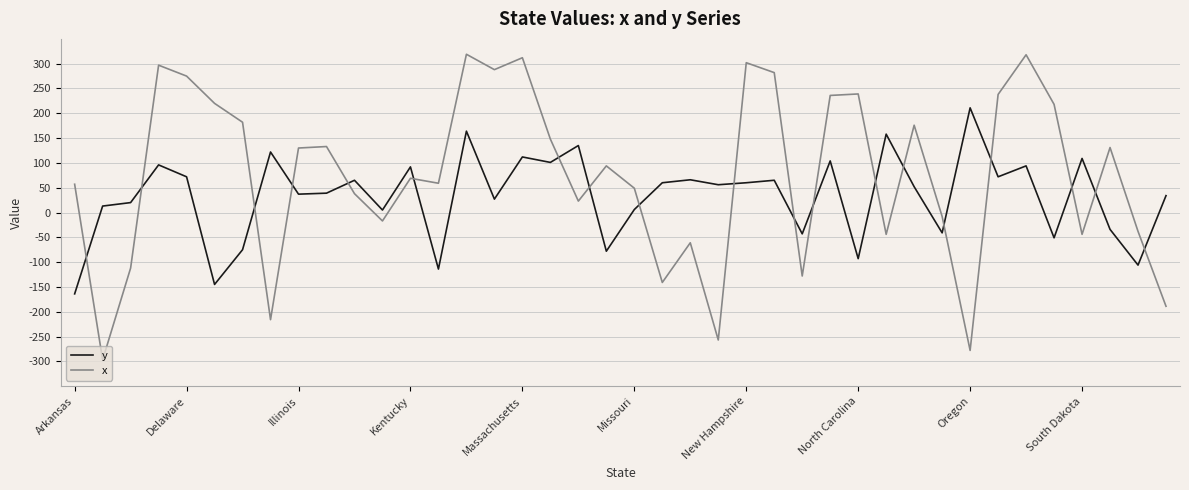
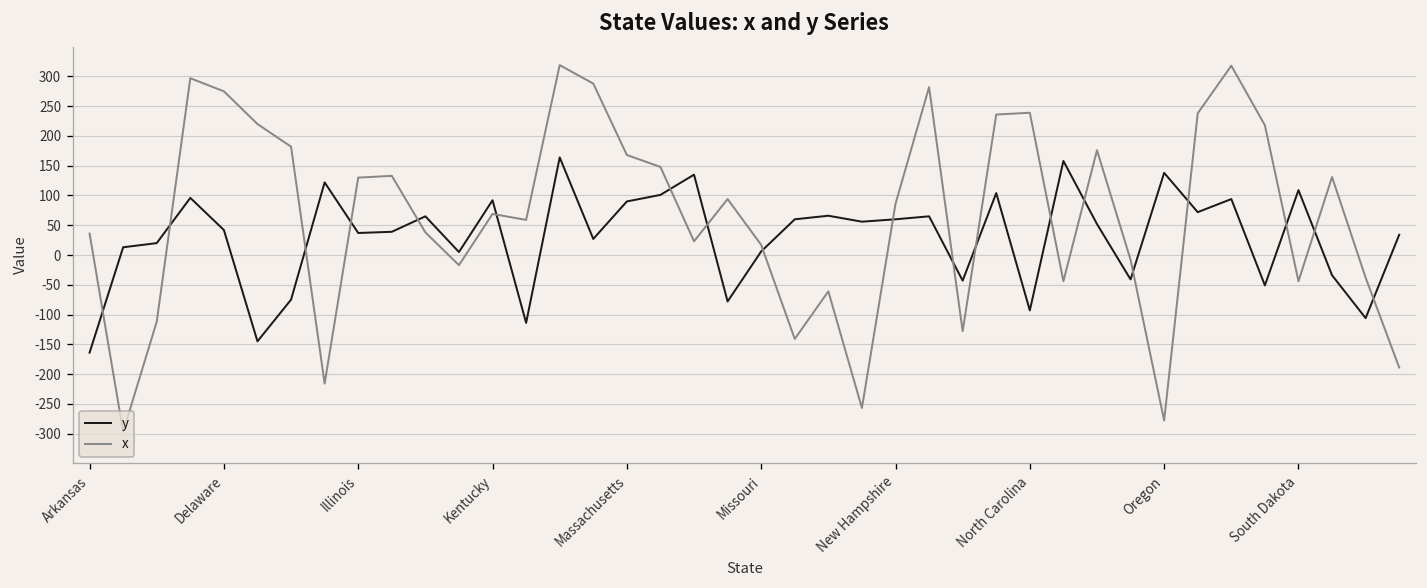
  {
    "y": {
      "Arkansas": -160,
-     "Delaware": 70,
+     "Delaware": 40,
      "Illinois": 40,
      "Kentucky": 90,
-     "Massachusetts": 110,
+     "Massachusetts": 90,
      "Missouri": 10,
      "New Hampshire": 60,
      "North Carolina": -90,
-     "Oregon": 210,
+     "Oregon": 140,
      "South Dakota": 110
    },
    "x": {
-     "Arkansas": 60,
+     "Arkansas": 40,
      "Delaware": 280,
      "Illinois": 130,
      "Kentucky": 70,
-     "Massachusetts": 310,
-     "Missouri": 50,
-     "New Hampshire": 300,
+     "Massachusetts": 170,
+     "Missouri": 20,
+     "New Hampshire": 90,
      "North Carolina": 240,
      "Oregon": -280,
      "South Dakota": -40
    }
  }
